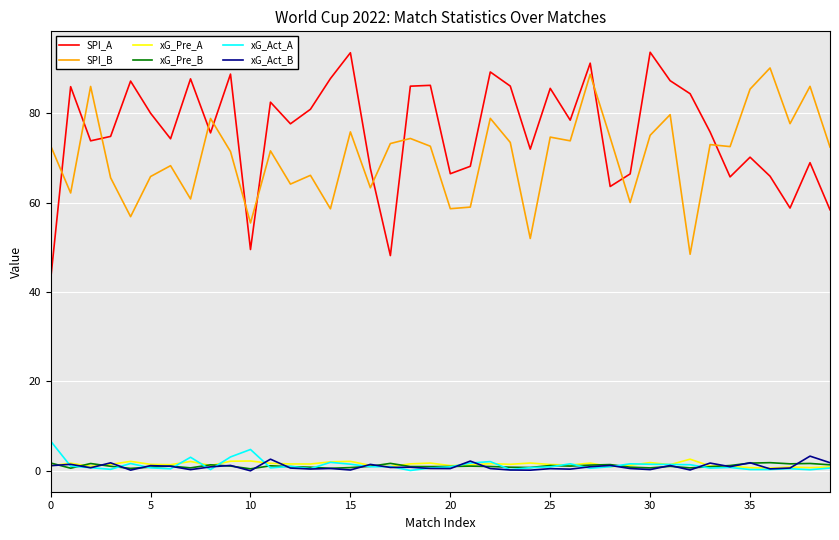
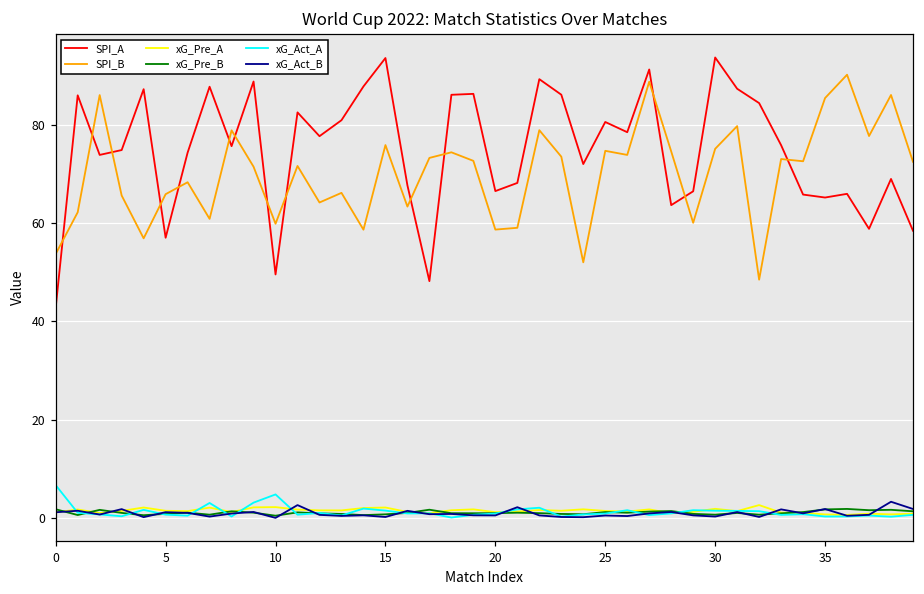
  {
    "SPI_A": {
      "0": 43,
-     "5": 80,
+     "5": 57,
      "10": 50,
      "15": 94,
      "20": 66,
-     "25": 86,
+     "25": 81,
      "30": 94,
-     "35": 70
+     "35": 65
    },
    "SPI_B": {
-     "0": 73,
+     "0": 54,
      "5": 66,
-     "10": 55,
+     "10": 60,
      "15": 76,
      "20": 59,
      "25": 75,
      "30": 75,
      "35": 85
    },
    "xG_Pre_A": {
      "10": 2,
      "15": 2
    },
    "xG_Pre_B": {
      "0": 2
    },
    "xG_Act_A": {
      "0": 7,
      "10": 5,
      "15": 1
    }
  }
